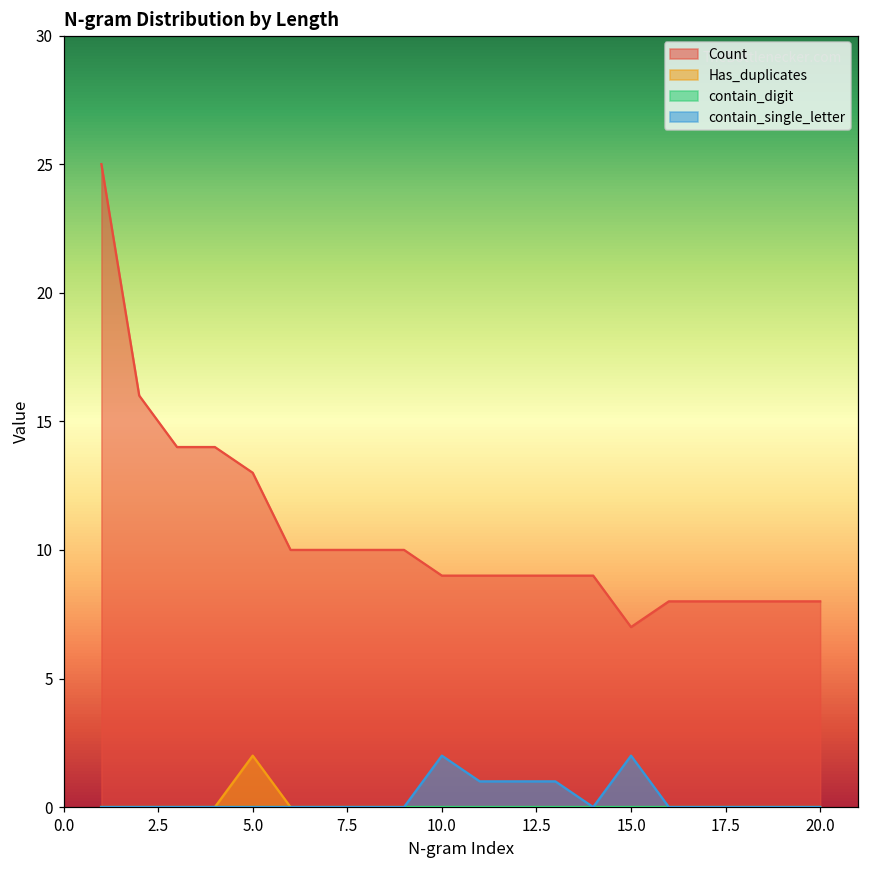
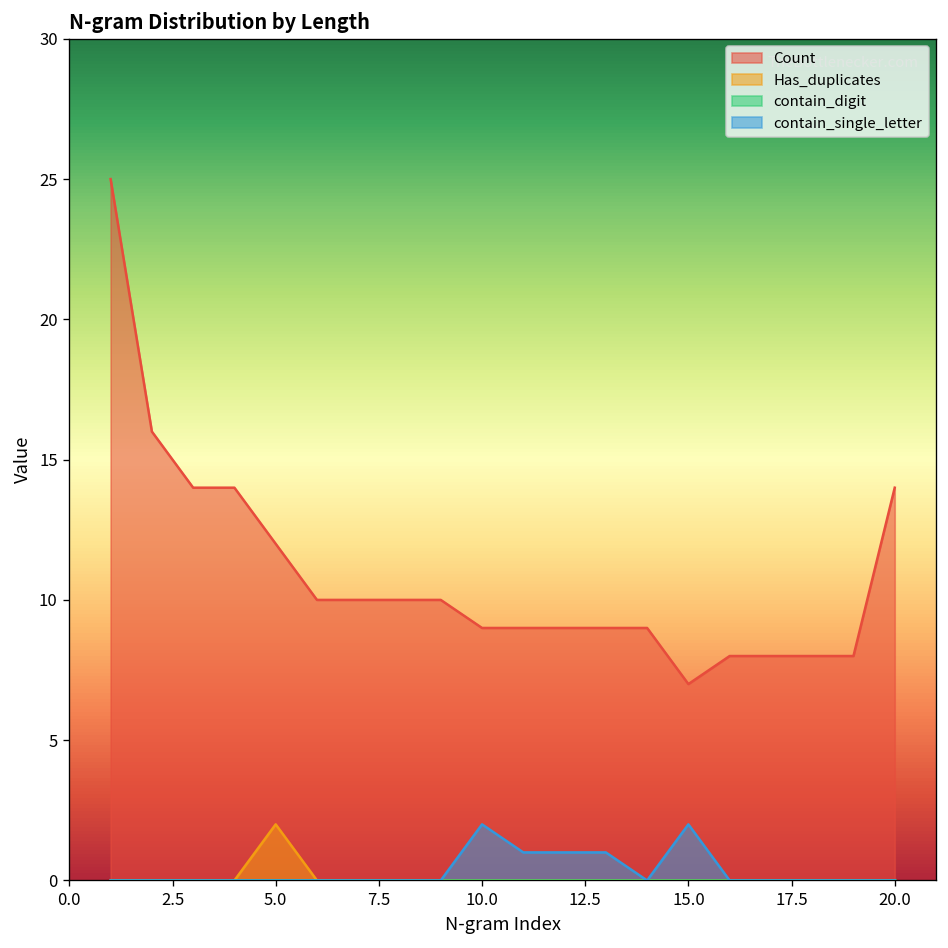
  {
    "Count": {
-     "5.0": 13,
+     "5.0": 12,
      "10.0": 9,
      "15.0": 7,
-     "20.0": 8
+     "20.0": 14
    },
    "Has_duplicates": {
      "5.0": 2
    },
    "contain_single_letter": {
      "10.0": 2,
      "15.0": 2
    }
  }
